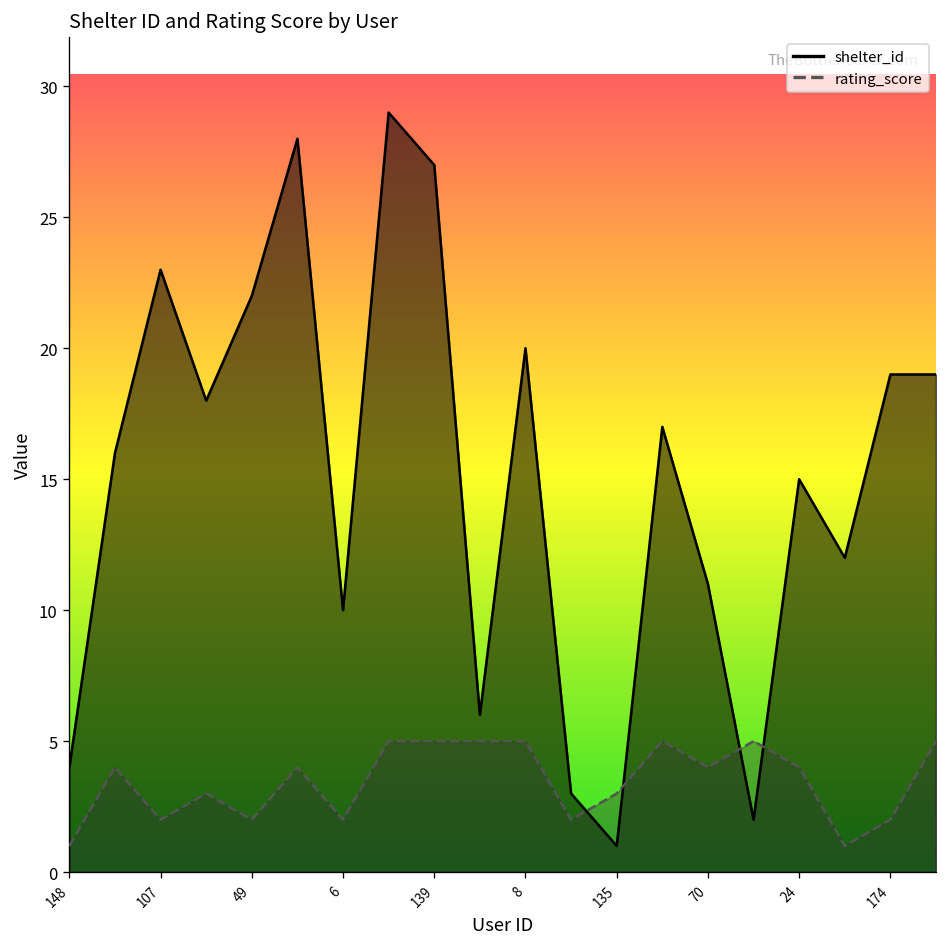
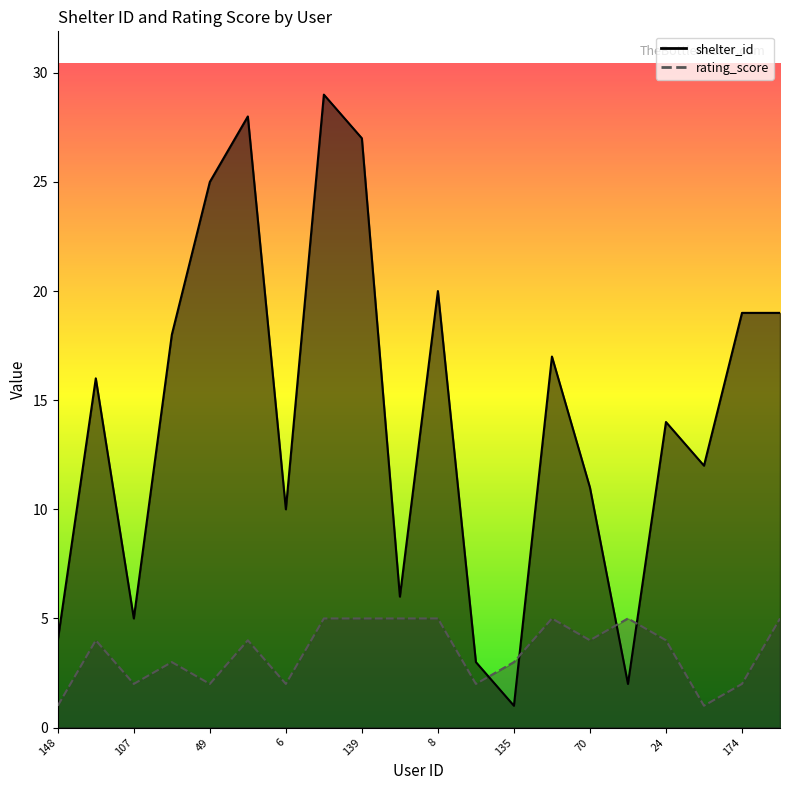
  {
    "shelter_id": {
      "148": 4,
-     "107": 23,
-     "49": 22,
+     "107": 5,
+     "49": 25,
      "6": 10,
      "139": 27,
      "8": 20,
      "135": 1,
      "70": 11,
-     "24": 15,
+     "24": 14,
      "174": 19
    }
  }
